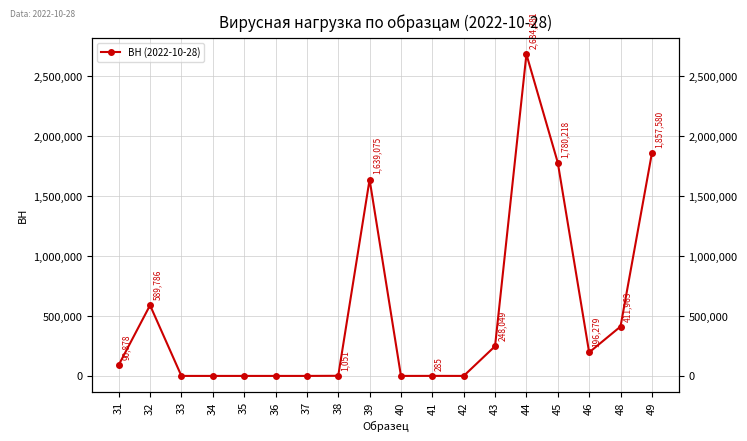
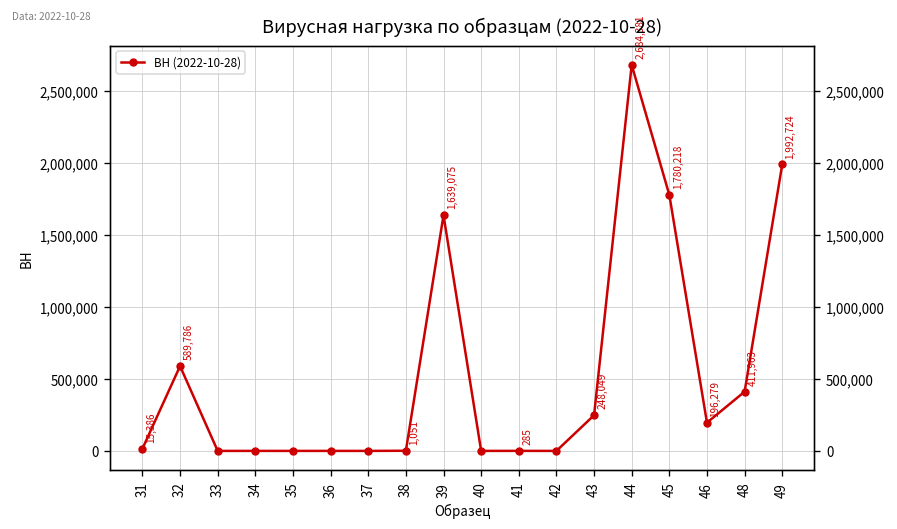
  {
-   "31": "90,878",
+   "31": "15,386",
    "32": "589,786",
    "38": "1,051",
    "39": "1,639,075",
    "41": "285",
    "43": "248,049",
    "44": "2,684,381",
    "45": "1,780,218",
    "46": "196,279",
    "48": "411,963",
-   "49": "1,857,580"
+   "49": "1,992,724"
  }
